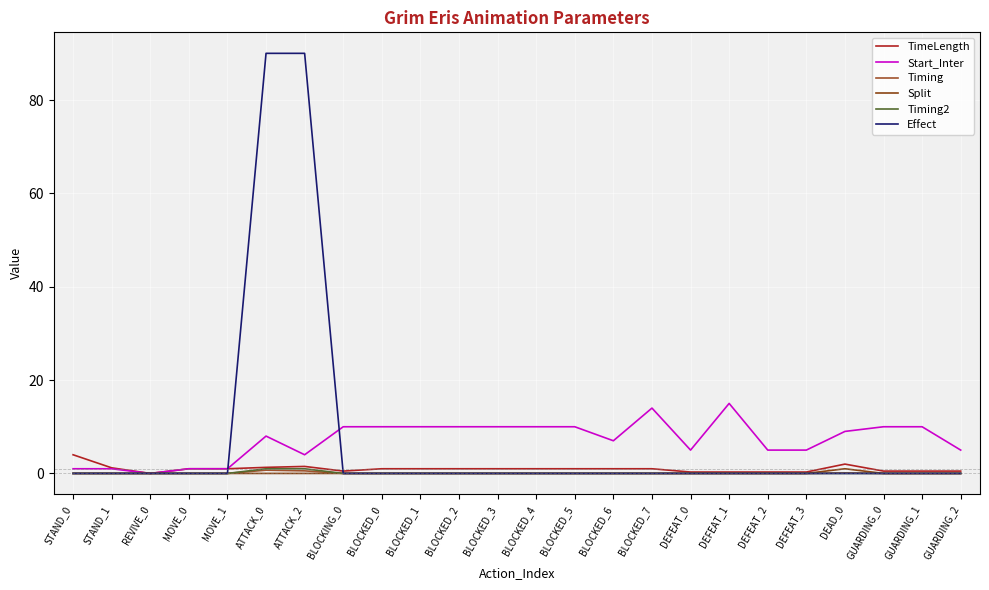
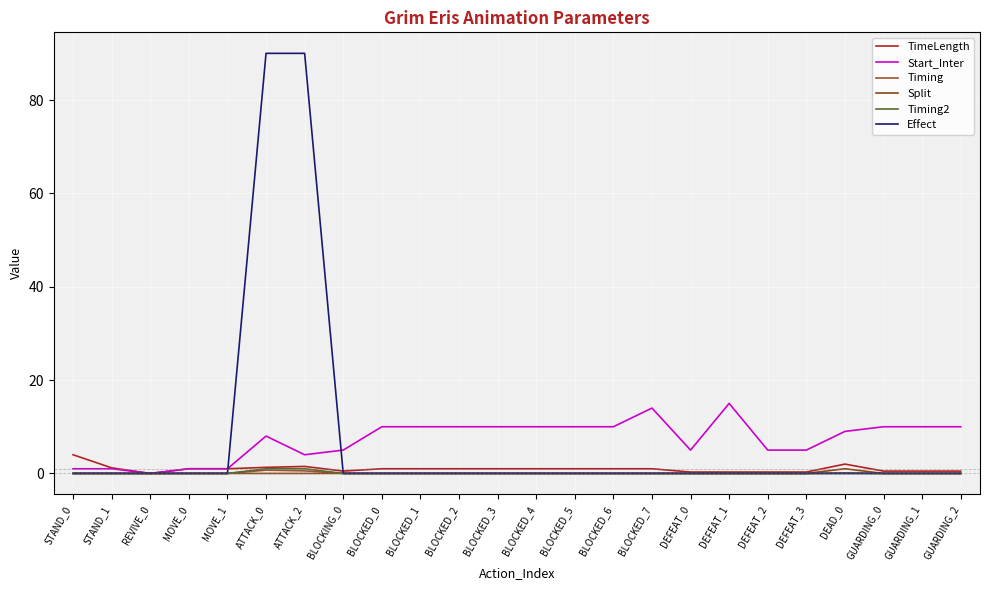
  {
    "Start_Inter": {
      "STAND_0": 1,
      "ATTACK_0": 8,
      "ATTACK_2": 4,
-     "BLOCKING_0": 10,
+     "BLOCKING_0": 5,
      "BLOCKED_0": 10,
      "BLOCKED_1": 10,
      "BLOCKED_2": 10,
      "BLOCKED_3": 10,
      "BLOCKED_4": 10,
      "BLOCKED_5": 10,
-     "BLOCKED_6": 7,
+     "BLOCKED_6": 10,
      "BLOCKED_7": 14,
      "DEFEAT_0": 5,
      "DEFEAT_1": 15,
      "DEFEAT_2": 5,
      "DEFEAT_3": 5,
      "DEAD_0": 9,
      "GUARDING_0": 10,
      "GUARDING_1": 10,
-     "GUARDING_2": 5
+     "GUARDING_2": 10
    },
    "Effect": {
      "ATTACK_0": 90,
      "ATTACK_2": 90
    }
  }
